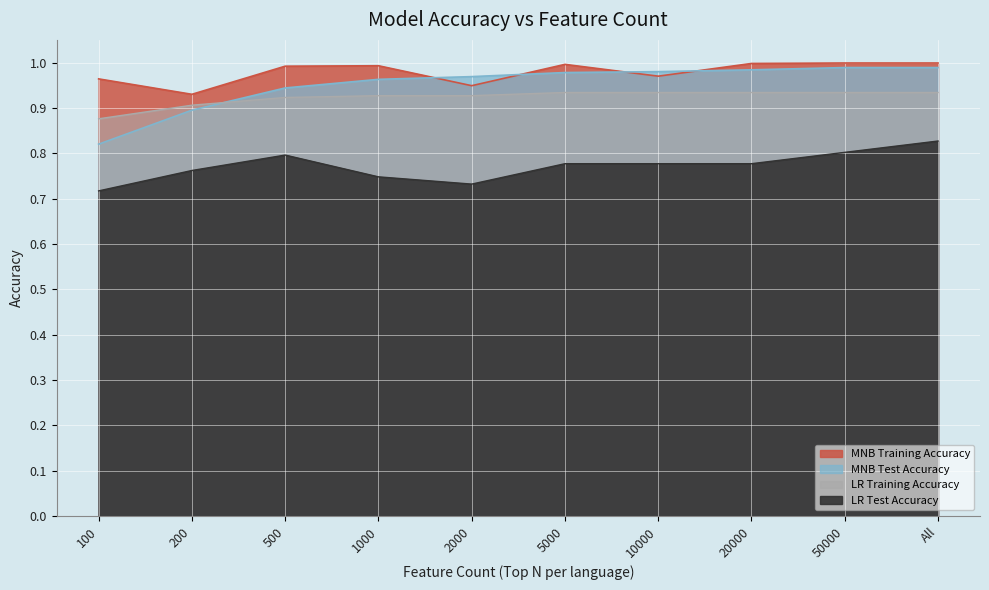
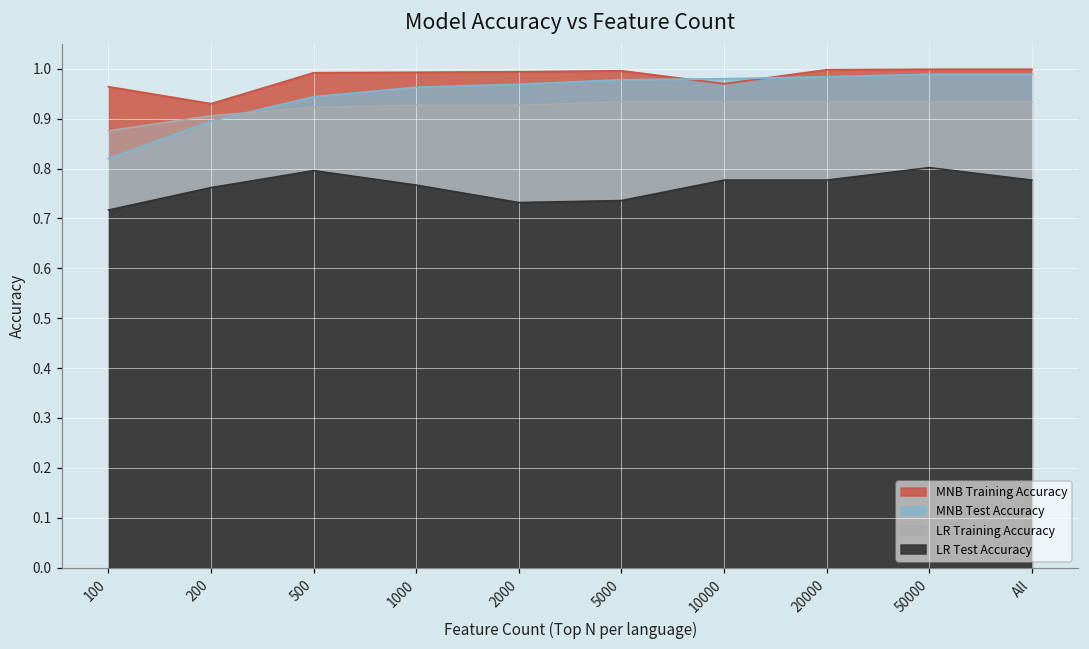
  {
    "MNB Training Accuracy": {
      "100": 0.96,
      "200": 0.93,
      "500": 0.99,
      "1000": 0.99,
-     "2000": 0.95,
+     "2000": 0.99,
      "5000": 1.00,
      "10000": 0.97,
      "20000": 1.00,
      "50000": 1.00,
      "All": 1.00
    },
    "LR Test Accuracy": {
      "100": 0.72,
      "200": 0.76,
      "500": 0.80,
-     "1000": 0.75,
+     "1000": 0.77,
      "2000": 0.73,
-     "5000": 0.78,
+     "5000": 0.74,
      "10000": 0.78,
      "20000": 0.78,
      "50000": 0.80,
-     "All": 0.83
+     "All": 0.78
    }
  }
